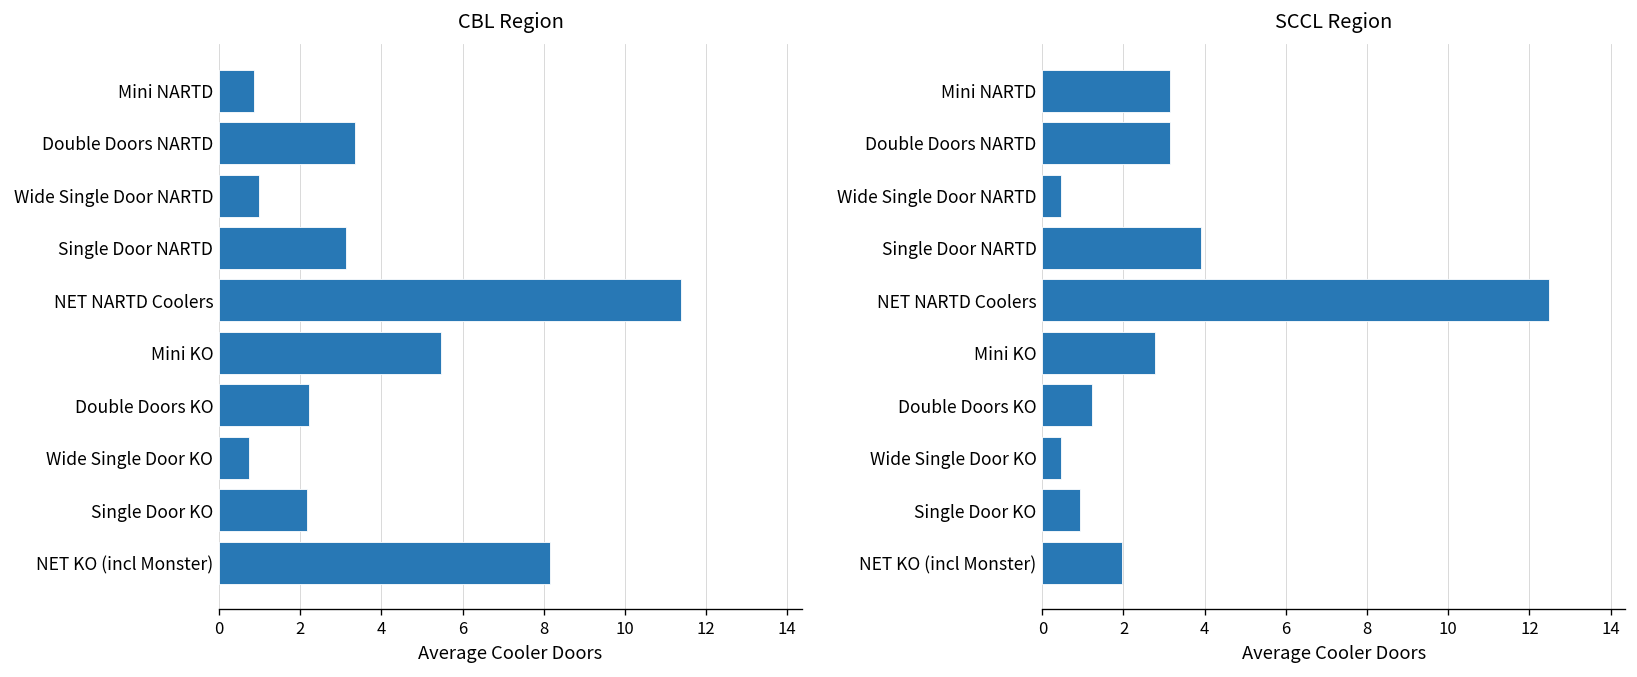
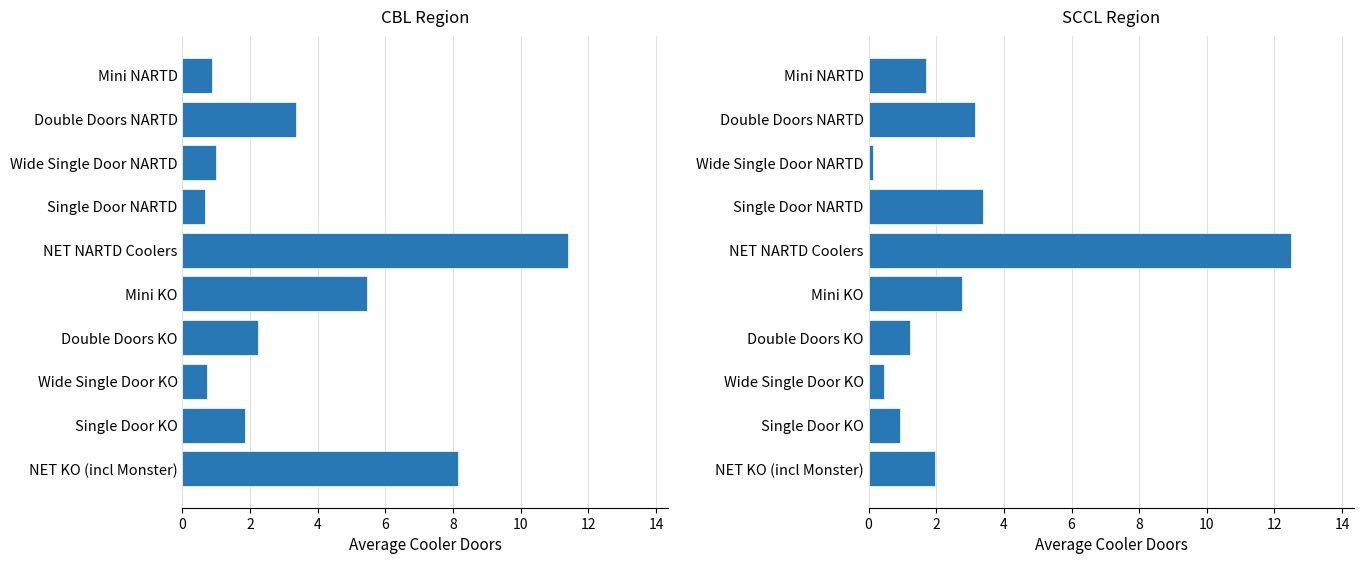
  {
    "CBL Region": {
      "Mini NARTD": 0.9,
      "Double Doors NARTD": 3.4,
      "Wide Single Door NARTD": 1.0,
-     "Single Door NARTD": 3.1,
+     "Single Door NARTD": 0.7,
      "NET NARTD Coolers": 11.4,
      "Mini KO": 5.5,
      "Double Doors KO": 2.2,
      "Wide Single Door KO": 0.7,
-     "Single Door KO": 2.2,
+     "Single Door KO": 1.9,
      "NET KO (incl Monster)": 8.2
    },
    "SCCL Region": {
-     "Mini NARTD": 3.2,
+     "Mini NARTD": 1.7,
      "Double Doors NARTD": 3.2,
-     "Wide Single Door NARTD": 0.5,
-     "Single Door NARTD": 3.9,
+     "Wide Single Door NARTD": 0.1,
+     "Single Door NARTD": 3.4,
      "NET NARTD Coolers": 12.5,
      "Mini KO": 2.8,
      "Double Doors KO": 1.2,
      "Wide Single Door KO": 0.5,
      "Single Door KO": 0.9,
      "NET KO (incl Monster)": 2.0
    }
  }
